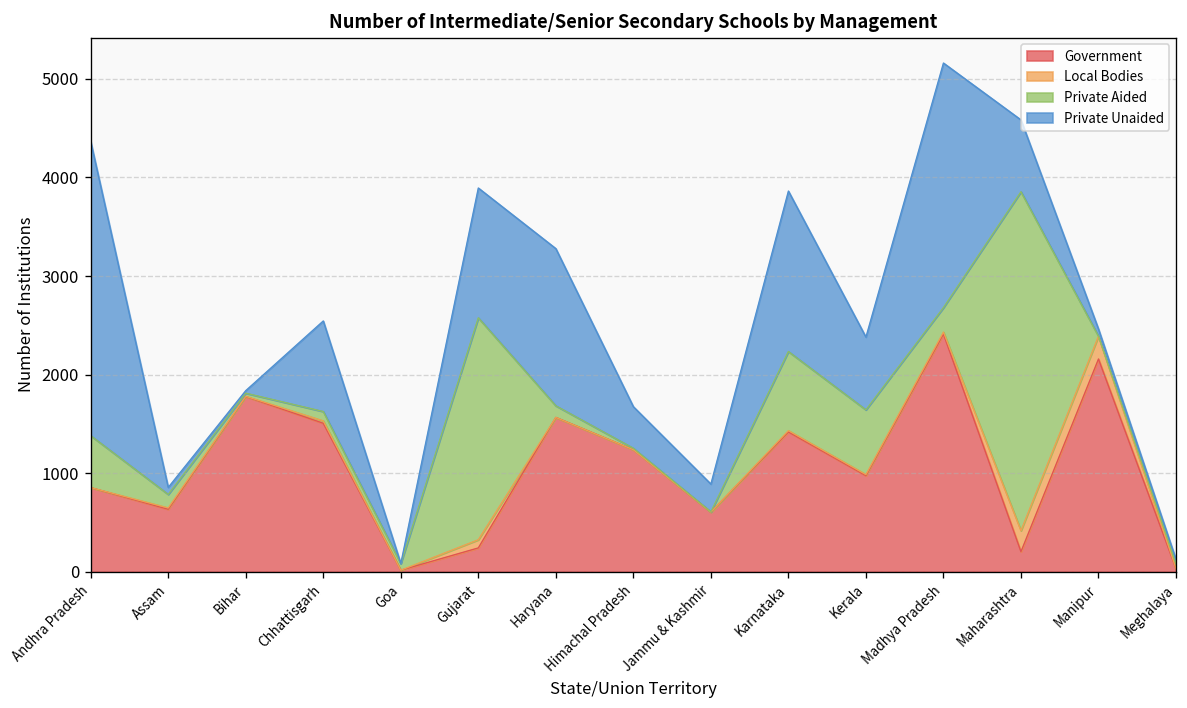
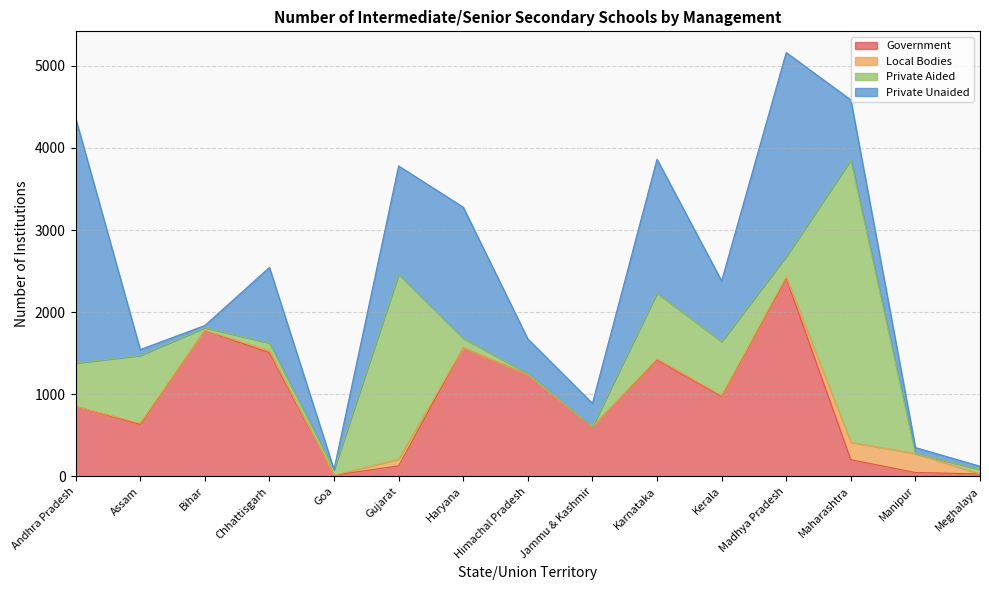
  {
    "Government": {
-     "Gujarat": 200,
+     "Gujarat": 100,
      "Maharashtra": 200,
-     "Manipur": 2200
+     "Manipur": 0
    },
    "Local Bodies": {
      "Gujarat": 100,
      "Maharashtra": 200
    },
    "Private Aided": {
      "Andhra Pradesh": 500,
-     "Assam": 100,
+     "Assam": 800,
      "Chhattisgarh": 100,
      "Gujarat": 2300,
      "Haryana": 100,
      "Karnataka": 800,
      "Kerala": 700,
      "Madhya Pradesh": 200,
      "Maharashtra": 3400,
      "Meghalaya": 100
    },
    "Private Unaided": {
      "Andhra Pradesh": 3000,
      "Assam": 100,
      "Chhattisgarh": 900,
      "Gujarat": 1300,
      "Haryana": 1600,
      "Himachal Pradesh": 400,
      "Jammu & Kashmir": 300,
      "Karnataka": 1600,
      "Kerala": 700,
      "Madhya Pradesh": 2500,
      "Manipur": 100,
      "Meghalaya": 0
    }
  }
